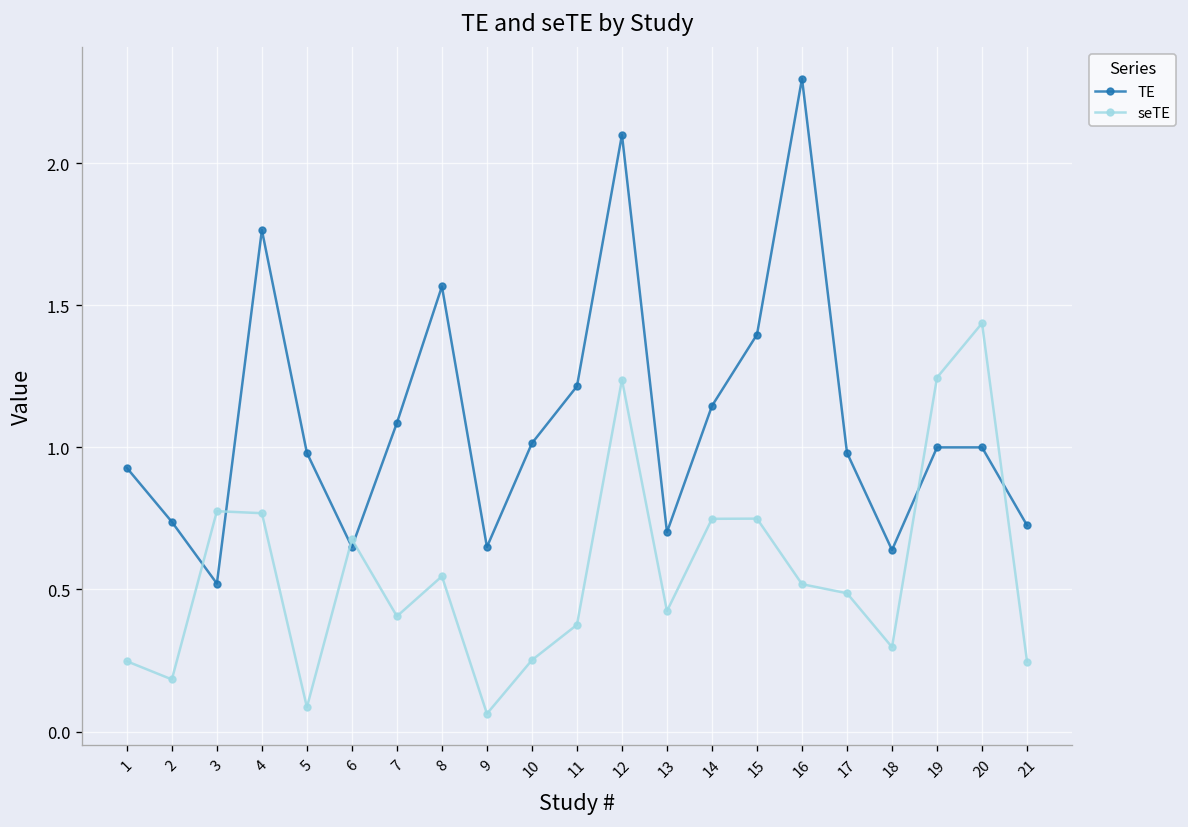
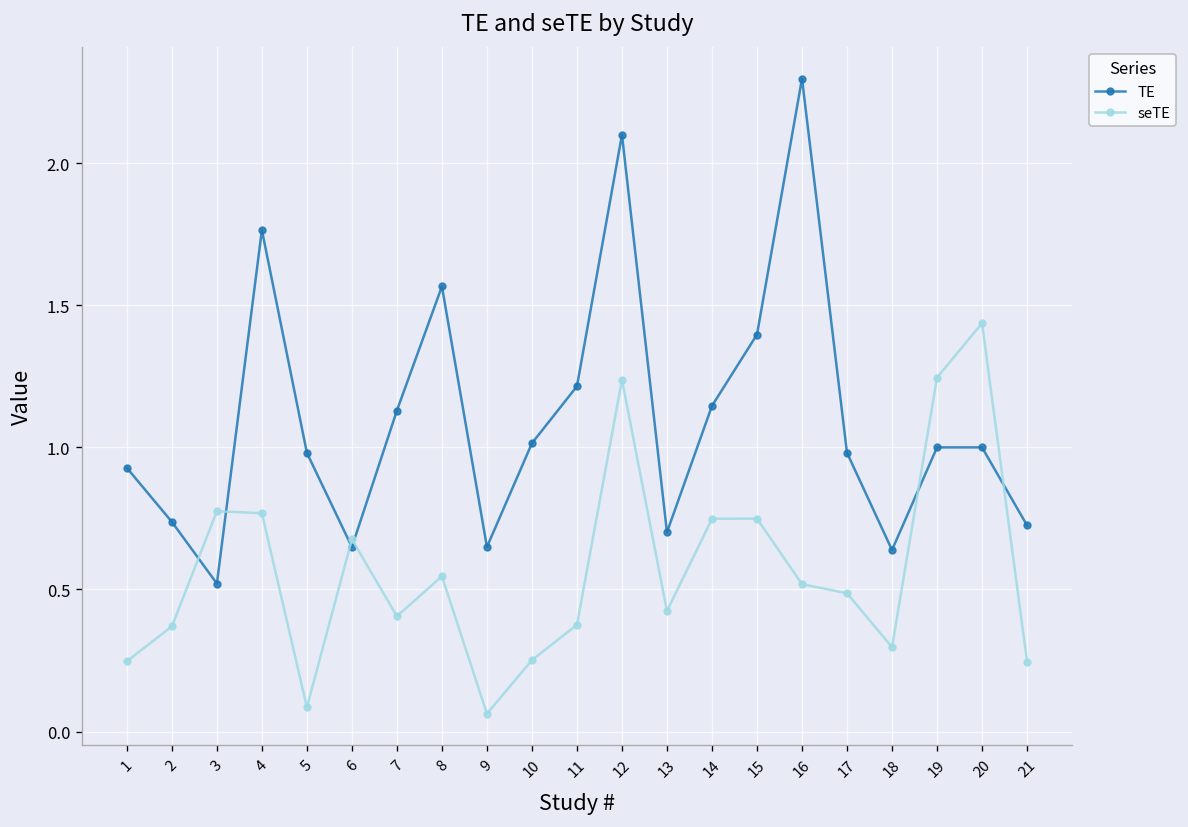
  {
    "TE": {
      "1": 0.93,
      "2": 0.74,
      "3": 0.52,
      "4": 1.76,
      "5": 0.98,
      "6": 0.65,
-     "7": 1.09,
+     "7": 1.13,
      "8": 1.57,
      "9": 0.65,
      "10": 1.01,
      "11": 1.22,
      "12": 2.10,
      "13": 0.70,
      "14": 1.15,
      "15": 1.40,
      "16": 2.30,
      "17": 0.98,
      "18": 0.64,
      "19": 1.00,
      "20": 1.00,
      "21": 0.73
    },
    "seTE": {
      "1": 0.25,
-     "2": 0.18,
+     "2": 0.37,
      "3": 0.78,
      "4": 0.77,
      "5": 0.09,
      "6": 0.68,
      "7": 0.41,
      "8": 0.55,
      "9": 0.06,
      "10": 0.25,
      "11": 0.38,
      "12": 1.24,
      "13": 0.42,
      "14": 0.75,
      "15": 0.75,
      "16": 0.52,
      "17": 0.49,
      "18": 0.30,
      "19": 1.25,
      "20": 1.44,
      "21": 0.25
    }
  }
